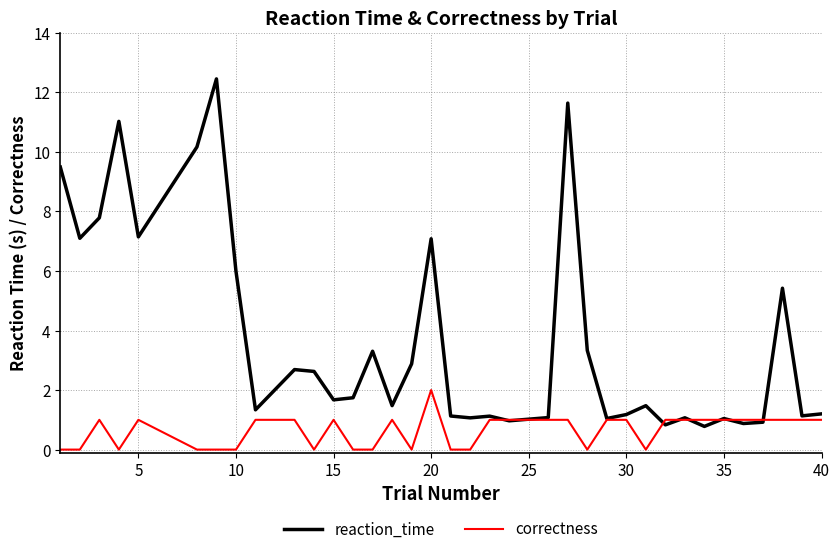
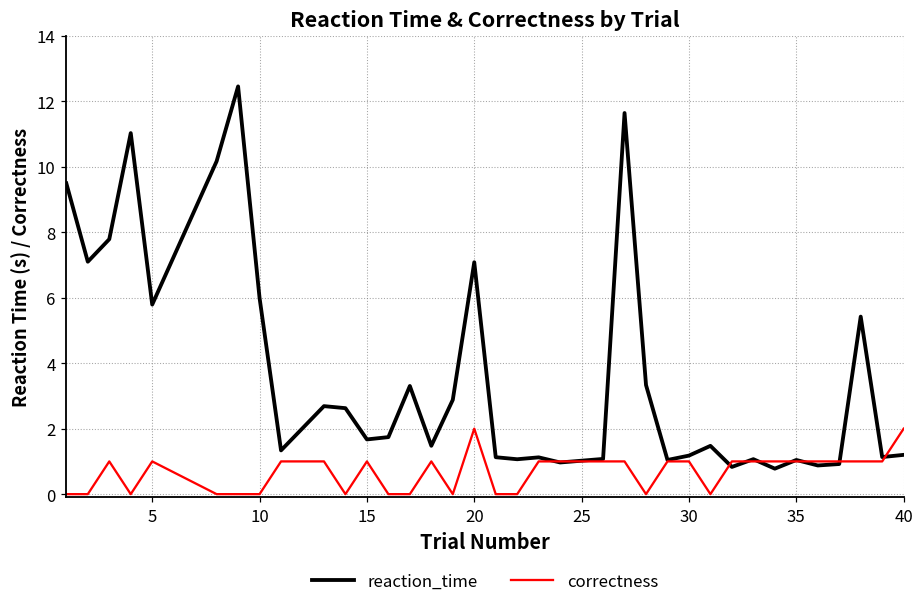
  {
    "reaction_time": {
-     "5": 7.1,
+     "5": 5.8,
      "10": 6.0,
      "15": 1.7,
      "20": 7.1,
      "30": 1.2,
      "40": 1.2
    },
    "correctness": {
      "5": 1,
      "10": 0,
      "15": 1,
      "20": 2,
      "30": 1,
-     "40": 1
+     "40": 2
    }
  }
